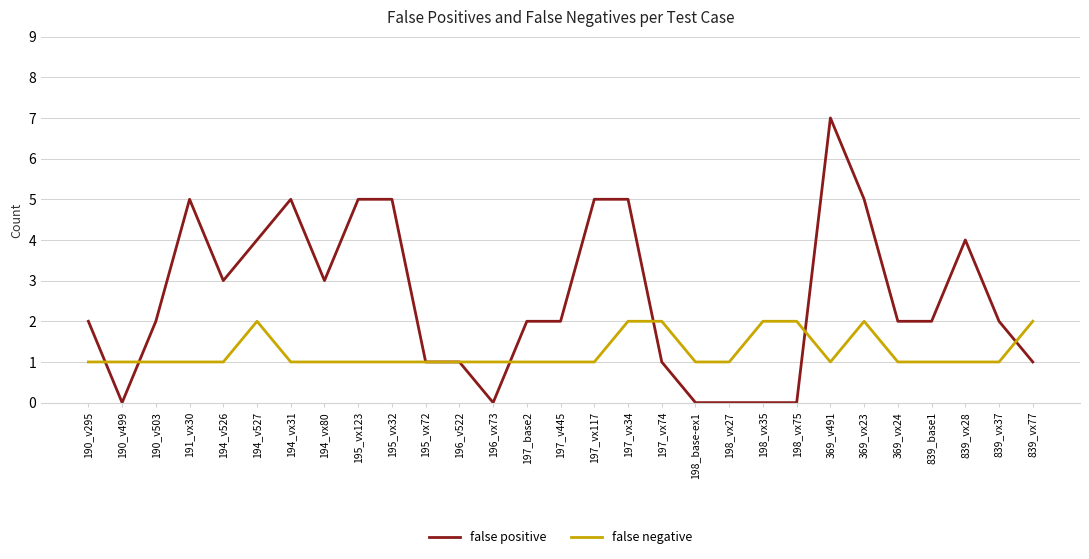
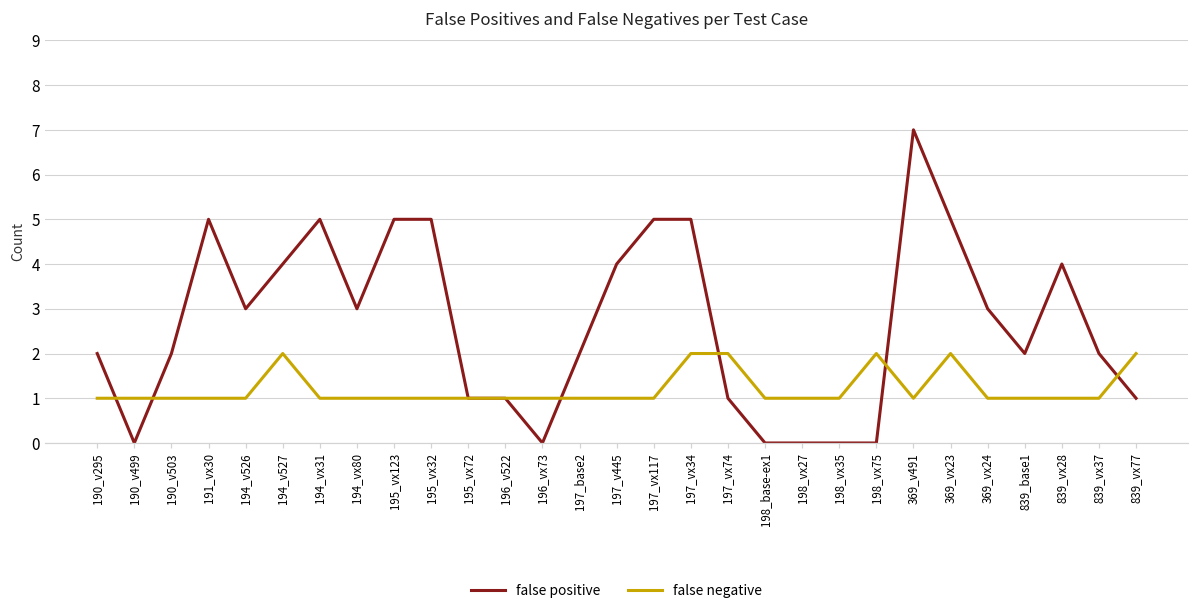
  {
    "false positive": {
      "190_v295": 2,
      "190_v499": 0,
      "190_v503": 2,
      "191_vx30": 5,
      "194_v526": 3,
      "194_v527": 4,
      "194_vx31": 5,
      "194_vx80": 3,
      "195_vx123": 5,
      "195_vx32": 5,
      "196_vx73": 0,
      "197_base2": 2,
-     "197_v445": 2,
+     "197_v445": 4,
      "197_vx117": 5,
      "197_vx34": 5,
      "197_vx74": 1,
      "198_base-ex1": 0,
      "198_vx27": 0,
      "198_vx35": 0,
      "198_vx75": 0,
      "369_v491": 7,
      "369_vx23": 5,
-     "369_vx24": 2,
+     "369_vx24": 3,
      "839_base1": 2,
      "839_vx28": 4,
      "839_vx37": 2,
      "839_vx77": 1
    },
    "false negative": {
      "190_v295": 1,
      "190_v499": 1,
      "190_v503": 1,
      "191_vx30": 1,
      "194_v526": 1,
      "194_v527": 2,
      "194_vx31": 1,
      "194_vx80": 1,
      "195_vx123": 1,
      "195_vx32": 1,
      "196_vx73": 1,
      "197_base2": 1,
      "197_v445": 1,
      "197_vx117": 1,
      "197_vx34": 2,
      "197_vx74": 2,
      "198_base-ex1": 1,
      "198_vx27": 1,
-     "198_vx35": 2,
+     "198_vx35": 1,
      "198_vx75": 2,
      "369_v491": 1,
      "369_vx23": 2,
      "369_vx24": 1,
      "839_base1": 1,
      "839_vx28": 1,
      "839_vx37": 1,
      "839_vx77": 2
    }
  }
